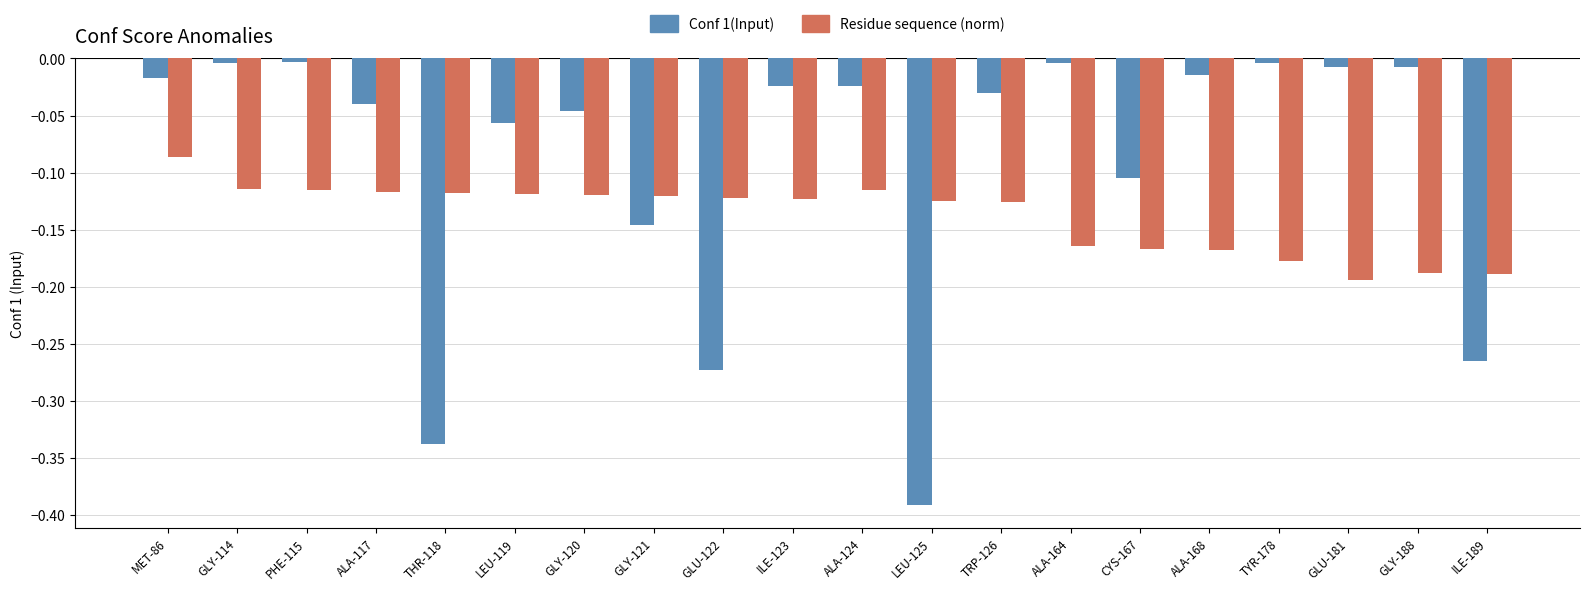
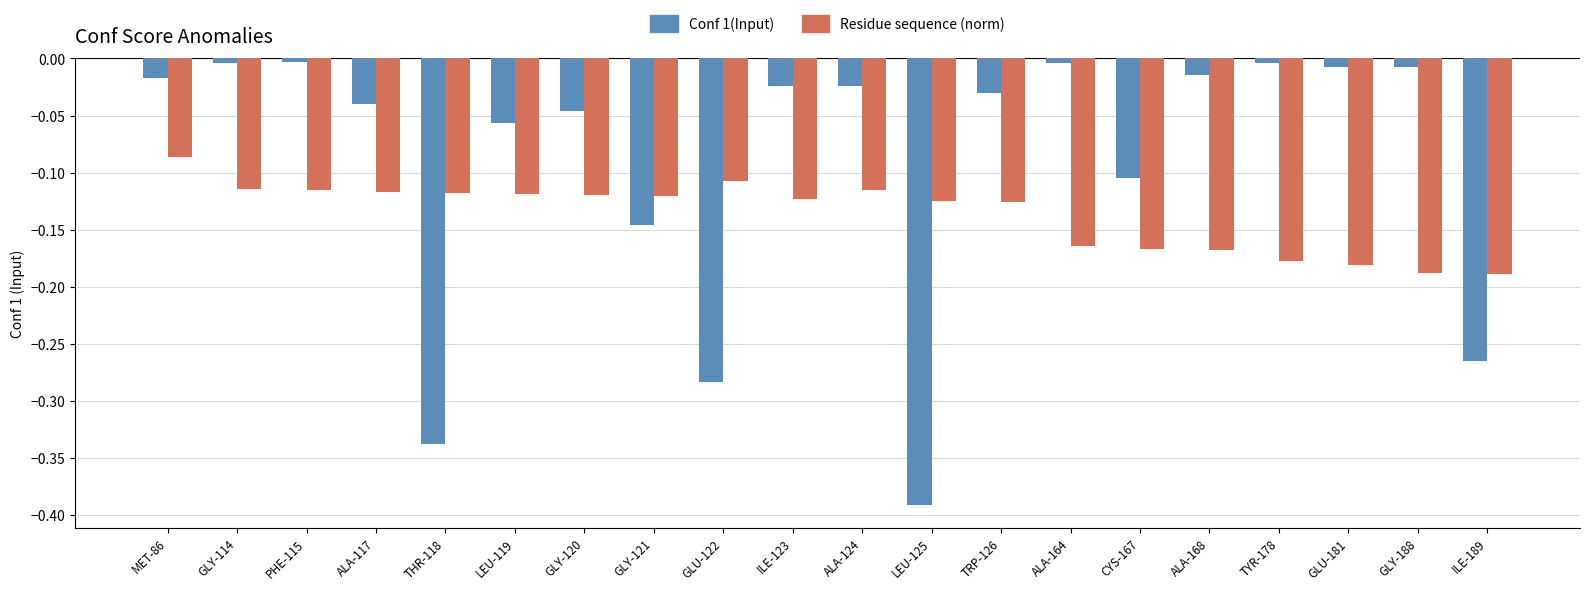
  {
    "Conf 1(Input)": {
      "MET-86": -0.017,
      "GLY-114": -0.004,
      "PHE-115": -0.003,
      "ALA-117": -0.040,
      "THR-118": -0.338,
      "LEU-119": -0.056,
      "GLY-120": -0.046,
      "GLY-121": -0.146,
-     "GLU-122": -0.273,
+     "GLU-122": -0.284,
      "ILE-123": -0.024,
      "ALA-124": -0.024,
      "LEU-125": -0.392,
      "TRP-126": -0.030,
      "ALA-164": -0.004,
      "CYS-167": -0.104,
      "ALA-168": -0.014,
      "TYR-178": -0.004,
      "GLU-181": -0.007,
      "GLY-188": -0.008,
      "ILE-189": -0.266
    },
    "Residue sequence (norm)": {
      "MET-86": -0.086,
      "GLY-114": -0.114,
      "PHE-115": -0.115,
      "ALA-117": -0.117,
      "THR-118": -0.118,
      "LEU-119": -0.119,
      "GLY-120": -0.120,
      "GLY-121": -0.121,
-     "GLU-122": -0.122,
+     "GLU-122": -0.107,
      "ILE-123": -0.123,
      "ALA-124": -0.115,
      "LEU-125": -0.125,
      "TRP-126": -0.126,
      "ALA-164": -0.164,
      "CYS-167": -0.167,
      "ALA-168": -0.168,
      "TYR-178": -0.178,
-     "GLU-181": -0.194,
+     "GLU-181": -0.181,
      "GLY-188": -0.188,
      "ILE-189": -0.189
    }
  }
